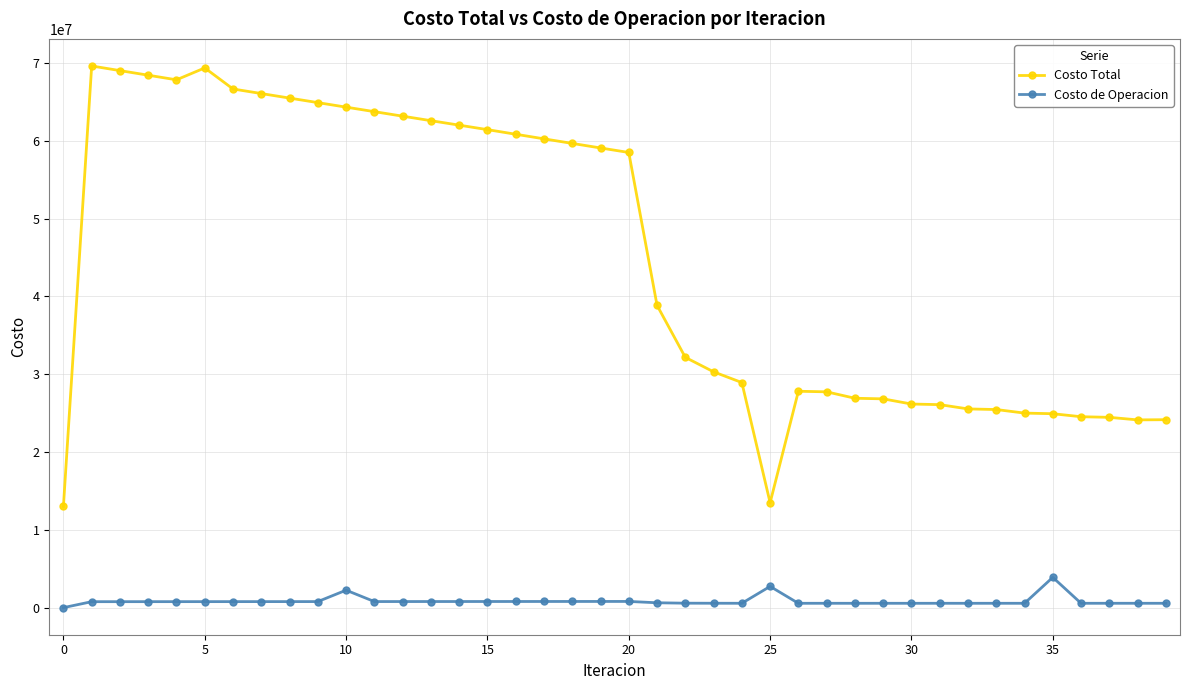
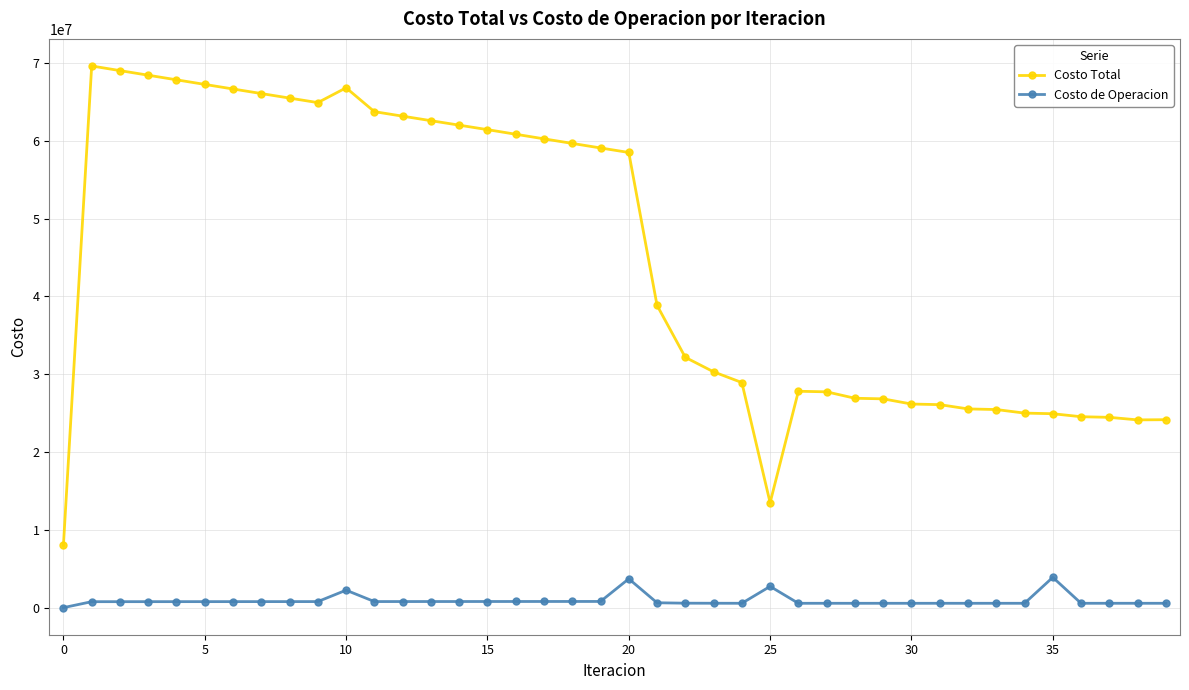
  {
    "Costo Total": {
-     "0": 13000000,
-     "5": 69000000,
-     "10": 64000000,
+     "0": 8000000,
+     "5": 67000000,
+     "10": 67000000,
      "15": 61000000,
      "20": 59000000,
      "25": 13000000,
      "30": 26000000,
      "35": 25000000
    },
    "Costo de Operacion": {
      "0": 0,
      "5": 1000000,
      "10": 2000000,
      "15": 1000000,
-     "20": 1000000,
+     "20": 4000000,
      "25": 3000000,
      "30": 1000000,
      "35": 4000000
    }
  }
